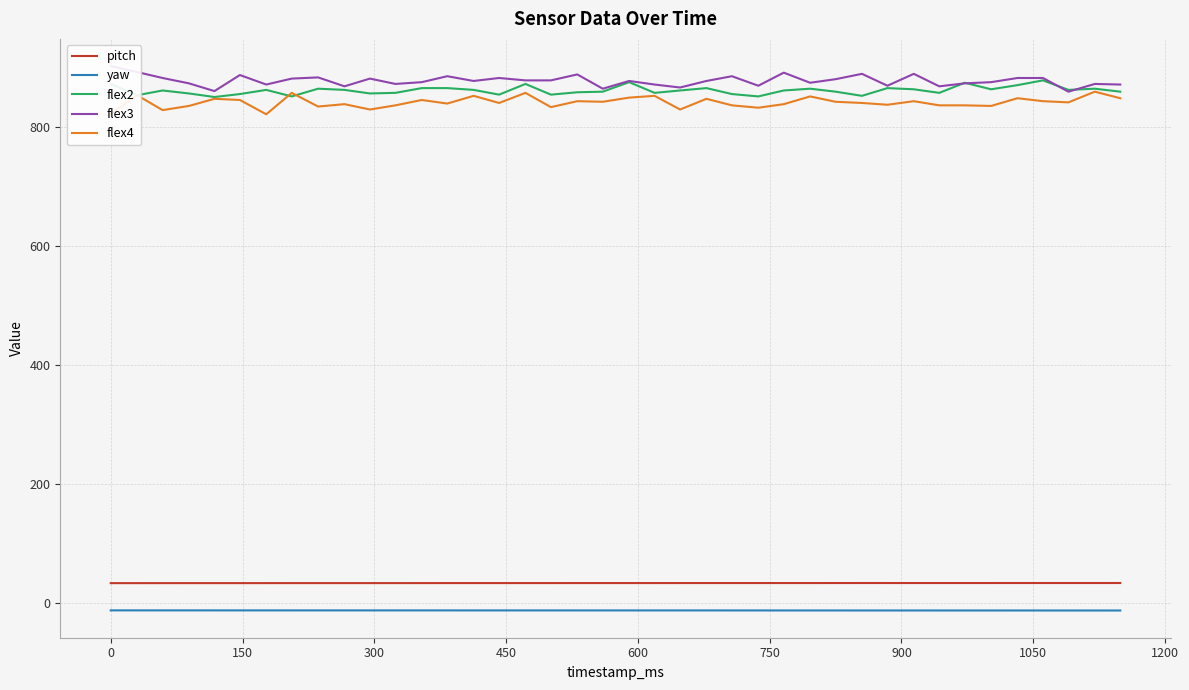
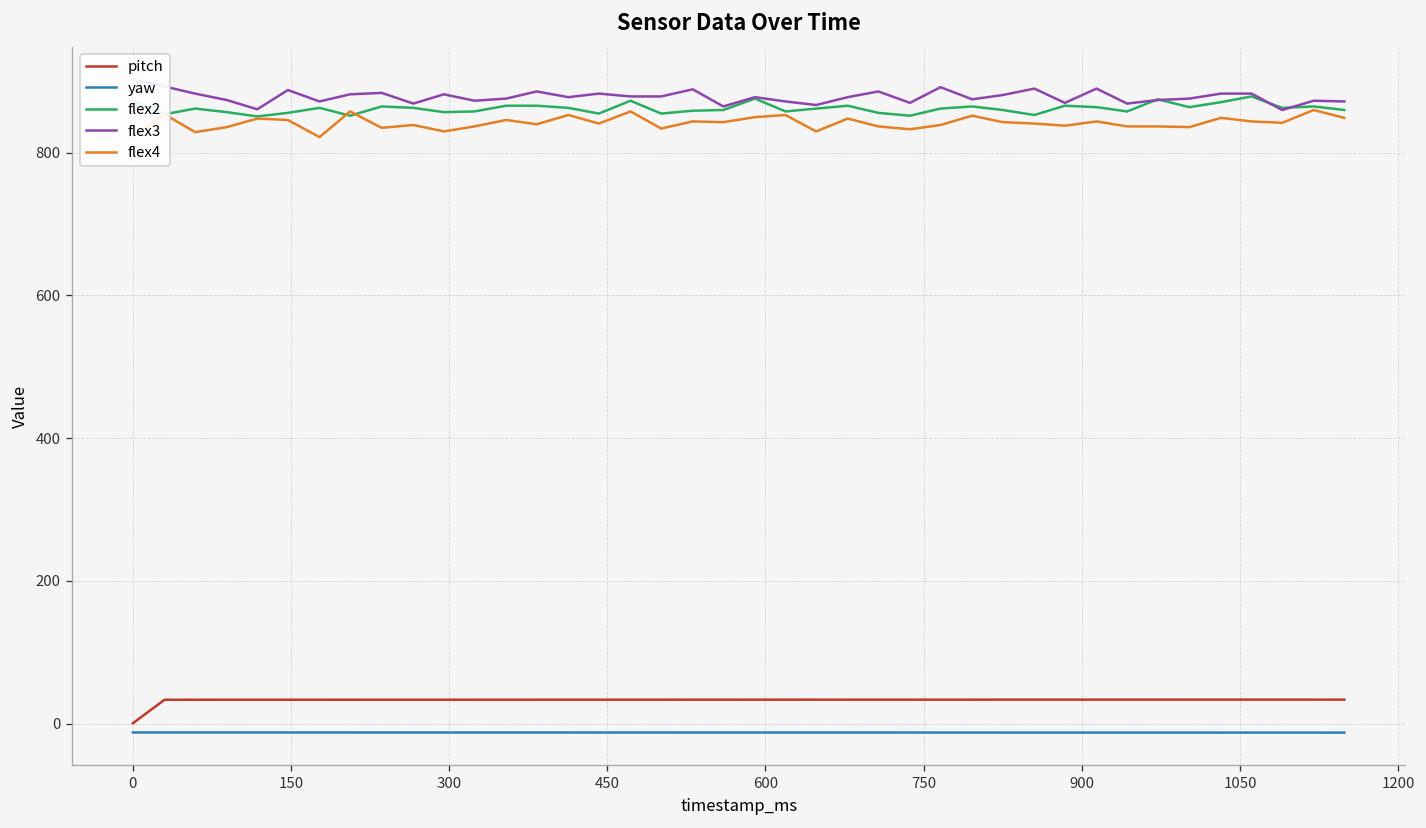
  {
    "pitch": {
-     "0": 30
+     "0": 0
    },
    "yaw": {
      "0": -10
    }
  }
